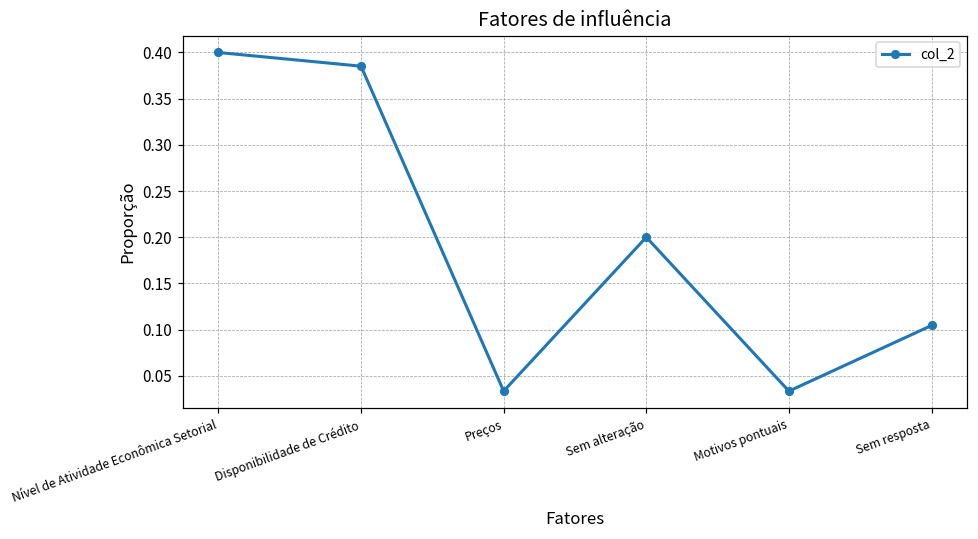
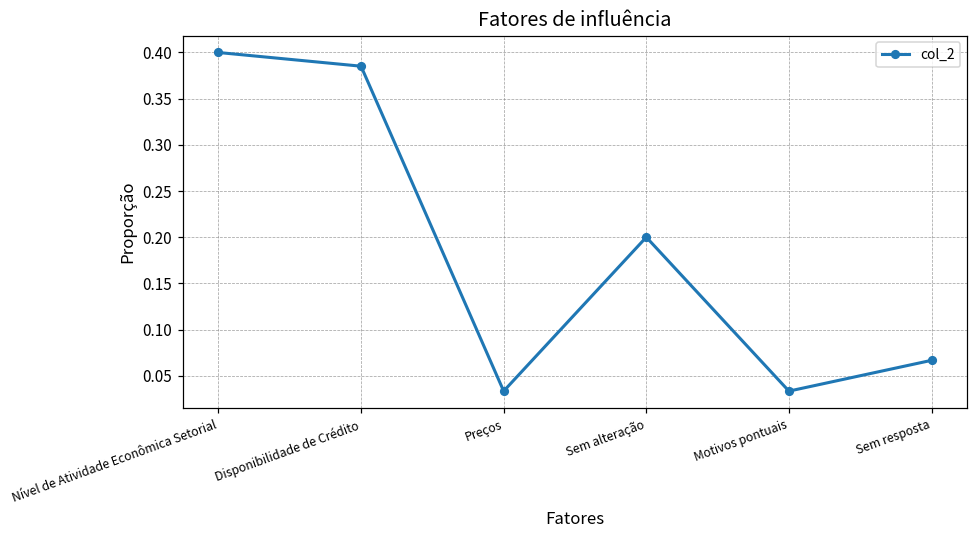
  {
    "Nível de Atividade Econômica Setorial": 0.40,
    "Disponibilidade de Crédito": 0.39,
    "Preços": 0.03,
    "Sem alteração": 0.20,
    "Motivos pontuais": 0.03,
-   "Sem resposta": 0.10
+   "Sem resposta": 0.07
  }
